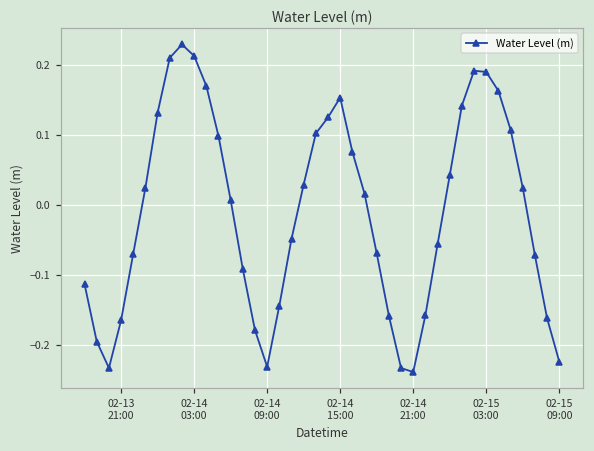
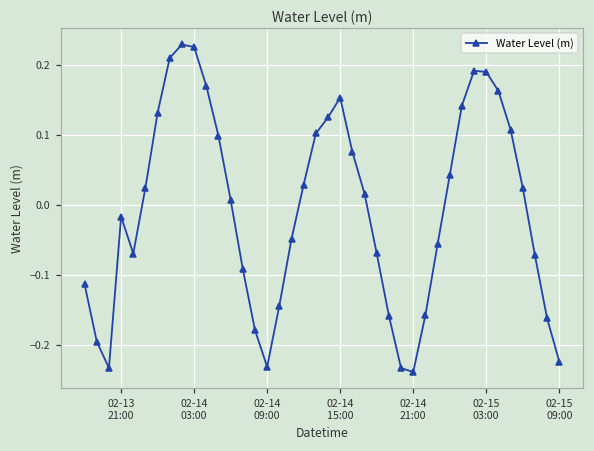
  {
-   "02-13 21:00": -0.16,
-   "02-14 03:00": 0.21,
+   "02-13 21:00": -0.02,
+   "02-14 03:00": 0.23,
    "02-14 09:00": -0.23,
    "02-14 15:00": 0.15,
    "02-14 21:00": -0.24,
    "02-15 03:00": 0.19,
    "02-15 09:00": -0.22
  }
